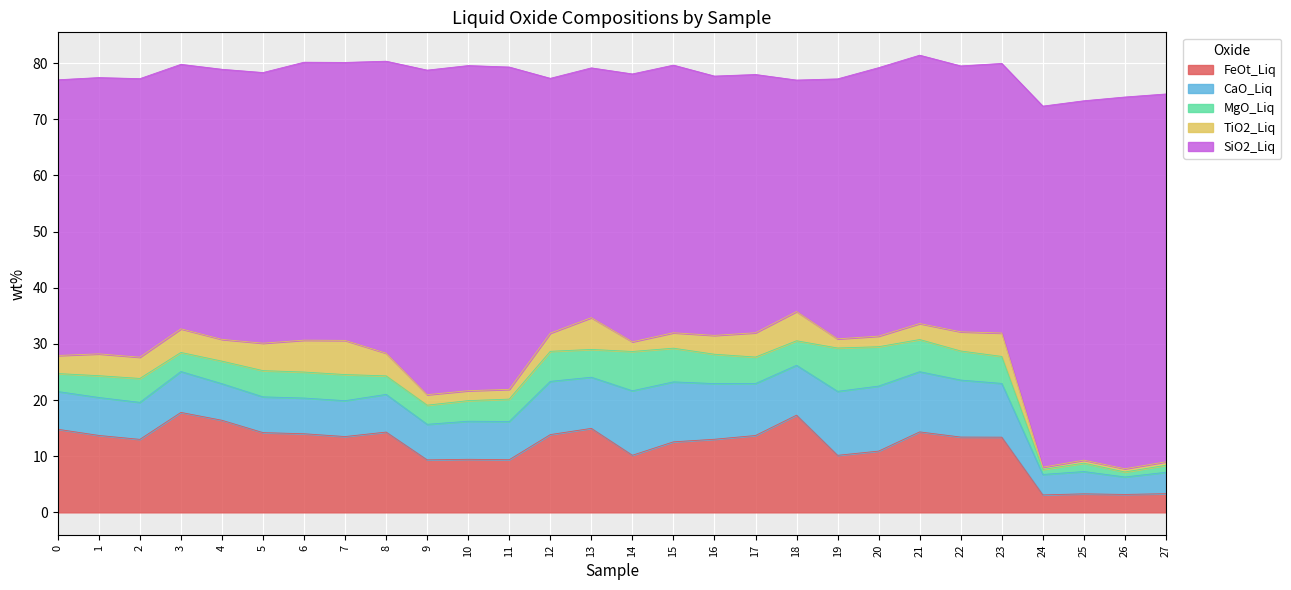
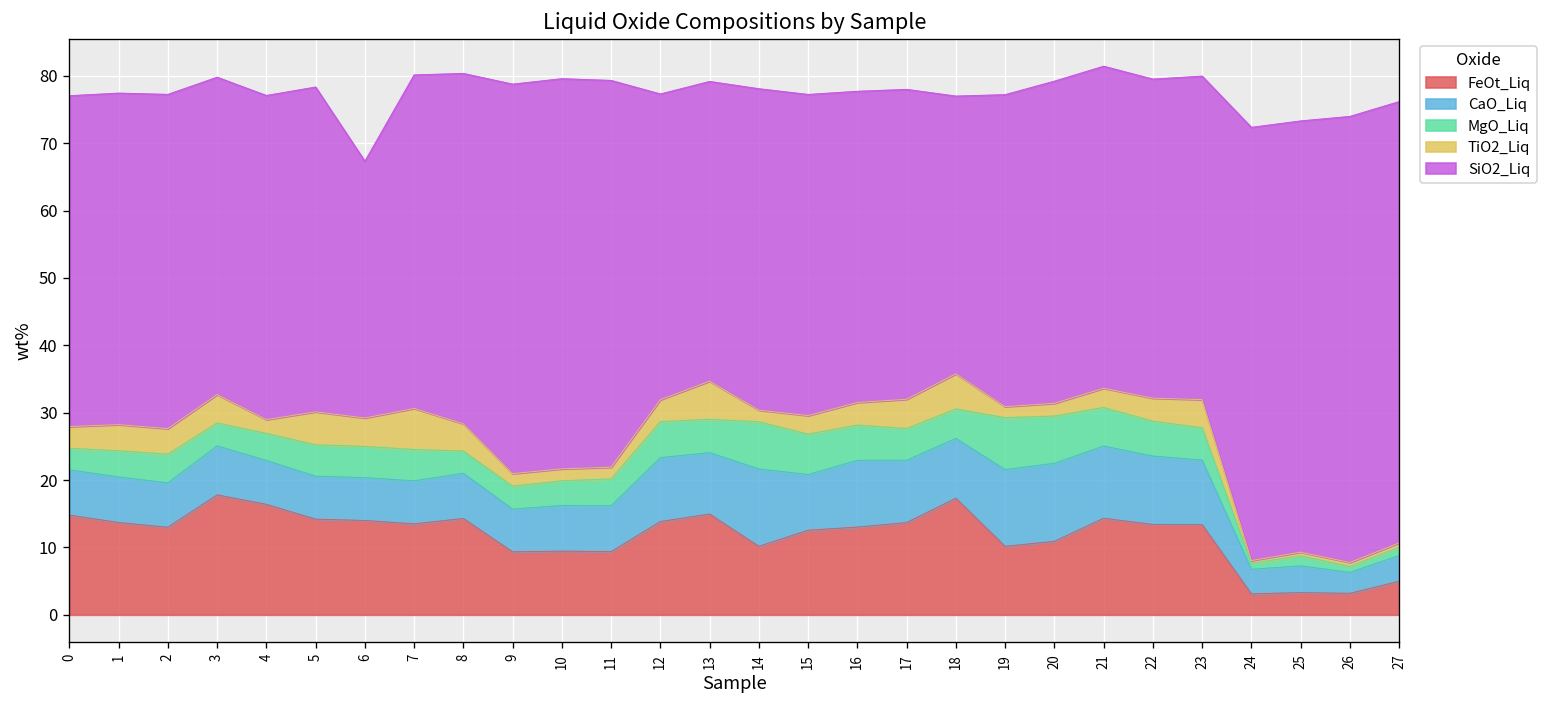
  {
    "FeOt_Liq": {
      "0": 15,
      "1": 14,
      "2": 13,
      "3": 18,
      "4": 16,
      "5": 14,
      "6": 14,
      "7": 14,
      "8": 14,
      "9": 9,
      "10": 9,
      "11": 9,
      "12": 14,
      "13": 15,
      "14": 10,
      "15": 13,
      "16": 13,
      "17": 14,
      "18": 17,
      "19": 10,
      "20": 11,
      "21": 14,
      "22": 13,
      "23": 13,
      "24": 3,
      "25": 3,
      "26": 3,
-     "27": 3
+     "27": 5
    },
    "CaO_Liq": {
      "0": 7,
      "1": 7,
      "2": 7,
      "3": 7,
      "4": 7,
      "5": 6,
      "6": 6,
      "7": 6,
      "8": 7,
      "9": 6,
      "10": 7,
      "11": 7,
      "12": 9,
      "13": 9,
      "14": 11,
-     "15": 11,
+     "15": 8,
      "16": 10,
      "17": 9,
      "18": 9,
      "19": 11,
      "20": 12,
      "21": 11,
      "22": 10,
      "23": 10,
      "24": 4,
      "25": 4,
      "26": 3,
      "27": 4
    },
    "MgO_Liq": {
      "0": 3,
      "1": 4,
      "2": 4,
      "3": 3,
      "4": 4,
      "5": 5,
      "6": 5,
      "7": 5,
      "8": 3,
      "9": 3,
      "10": 4,
      "11": 4,
      "12": 5,
      "13": 5,
      "14": 7,
      "15": 6,
      "16": 5,
      "17": 5,
      "18": 4,
      "19": 8,
      "20": 7,
      "21": 6,
      "22": 5,
      "23": 5,
      "25": 1,
      "26": 1,
      "27": 1
    },
    "TiO2_Liq": {
      "0": 3,
      "1": 4,
      "2": 4,
      "3": 4,
-     "4": 4,
+     "4": 2,
      "5": 5,
-     "6": 6,
+     "6": 4,
      "7": 6,
      "8": 4,
      "9": 2,
      "10": 2,
      "11": 2,
      "12": 3,
      "13": 6,
      "14": 2,
      "15": 3,
      "16": 3,
      "17": 4,
      "18": 5,
      "19": 2,
      "20": 2,
      "21": 3,
      "22": 3,
      "23": 4,
      "25": 1,
      "26": 1,
      "27": 1
    },
    "SiO2_Liq": {
      "0": 49,
      "1": 49,
      "2": 50,
      "3": 47,
      "4": 48,
      "5": 48,
-     "6": 50,
+     "6": 38,
      "7": 50,
      "8": 52,
      "9": 58,
      "10": 58,
      "11": 57,
      "12": 45,
      "13": 44,
      "14": 48,
      "15": 48,
      "16": 46,
      "17": 46,
      "18": 41,
      "19": 46,
      "20": 48,
      "21": 48,
      "22": 47,
      "23": 48,
      "24": 64,
      "25": 64,
      "26": 66,
      "27": 66
    }
  }
